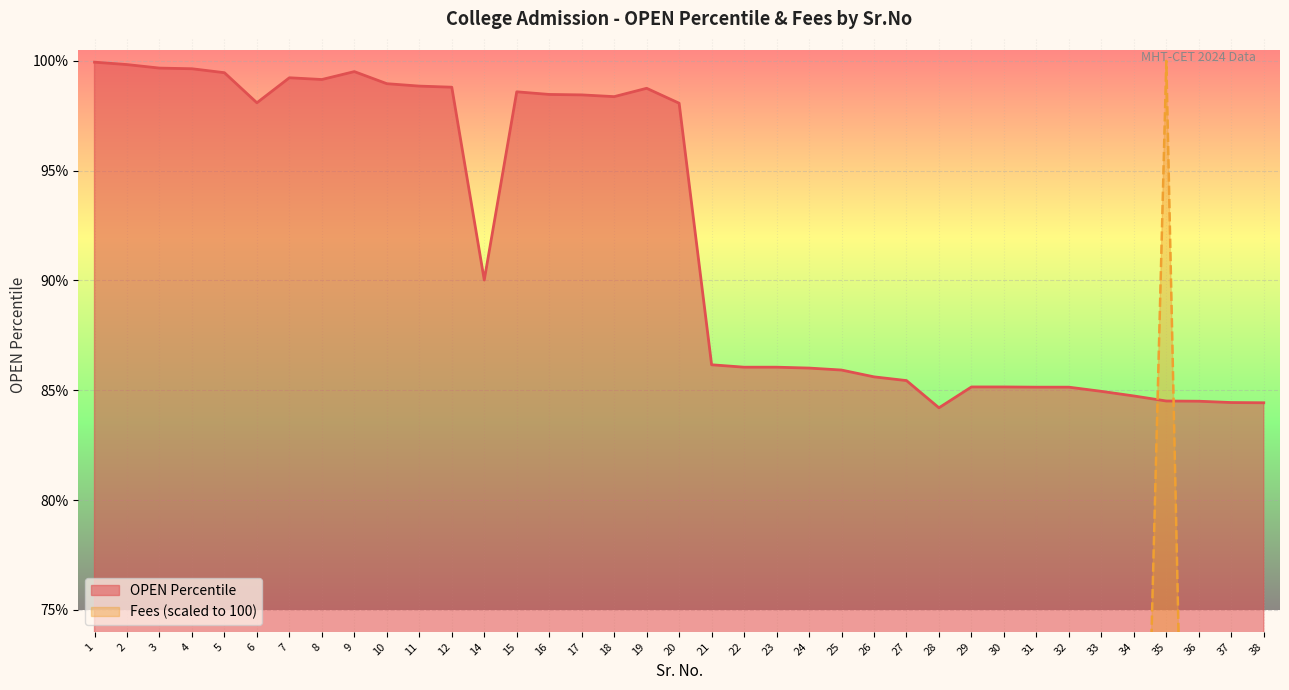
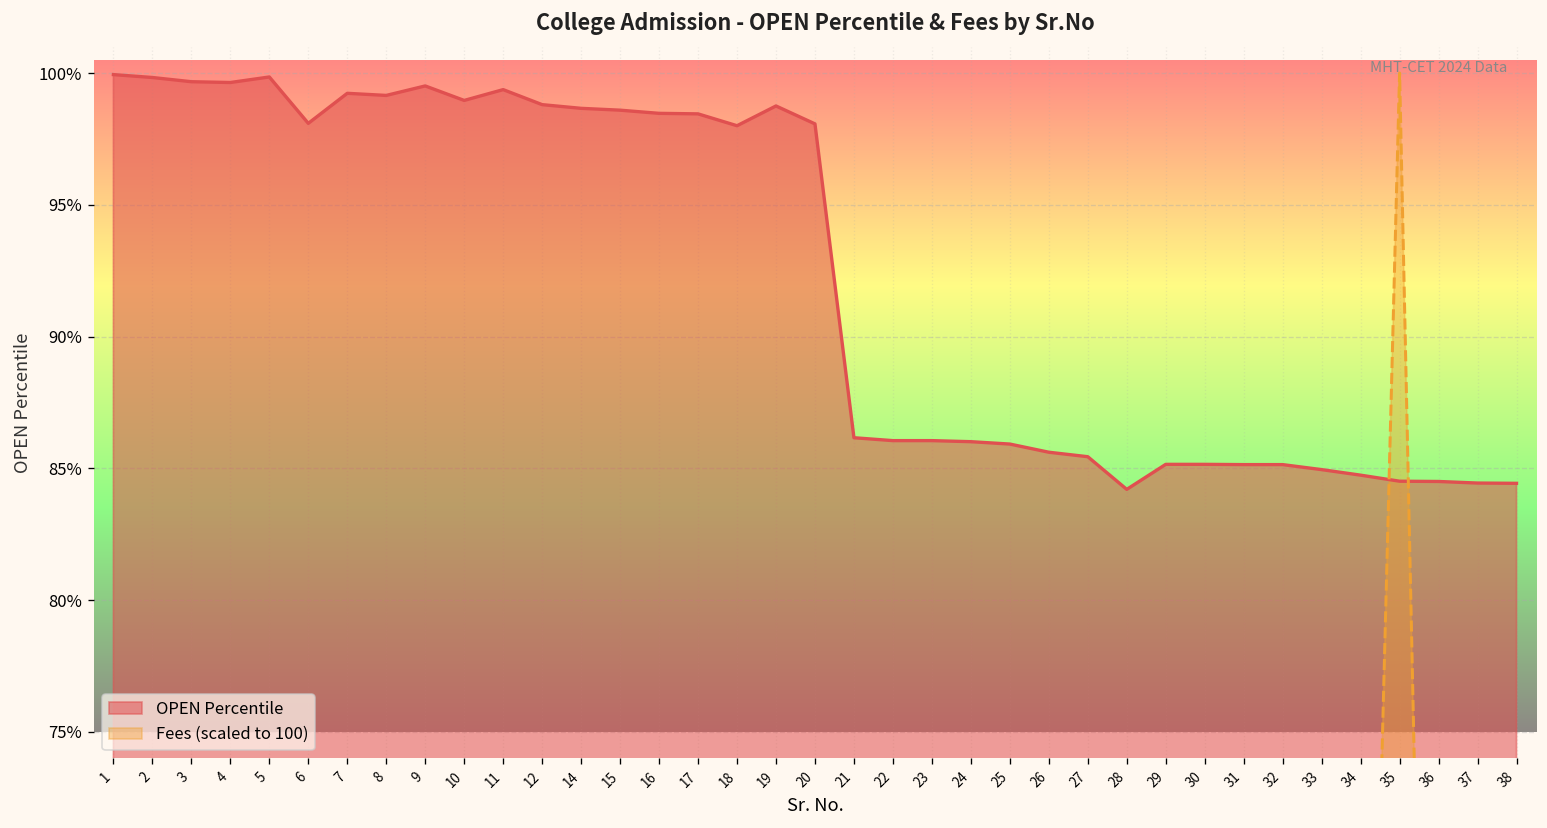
  {
    "OPEN Percentile": {
      "1": "99.9%",
      "2": "99.8%",
      "3": "99.7%",
      "4": "99.6%",
-     "5": "99.5%",
+     "5": "99.9%",
      "6": "98.1%",
      "7": "99.2%",
      "8": "99.2%",
      "9": "99.5%",
      "10": "99.0%",
-     "11": "98.9%",
+     "11": "99.4%",
      "12": "98.8%",
-     "14": "90.0%",
+     "14": "98.7%",
      "15": "98.6%",
      "16": "98.5%",
      "17": "98.5%",
-     "18": "98.4%",
+     "18": "98.0%",
      "19": "98.8%",
      "20": "98.1%",
      "21": "86.2%",
      "22": "86.1%",
      "23": "86.1%",
      "24": "86.0%",
      "25": "85.9%",
      "26": "85.6%",
      "27": "85.4%",
      "28": "84.2%",
      "29": "85.2%",
      "30": "85.2%",
      "31": "85.1%",
      "32": "85.1%",
      "33": "85.0%",
      "34": "84.7%",
      "35": "84.5%",
      "36": "84.5%",
      "37": "84.4%",
      "38": "84.4%"
    }
  }
